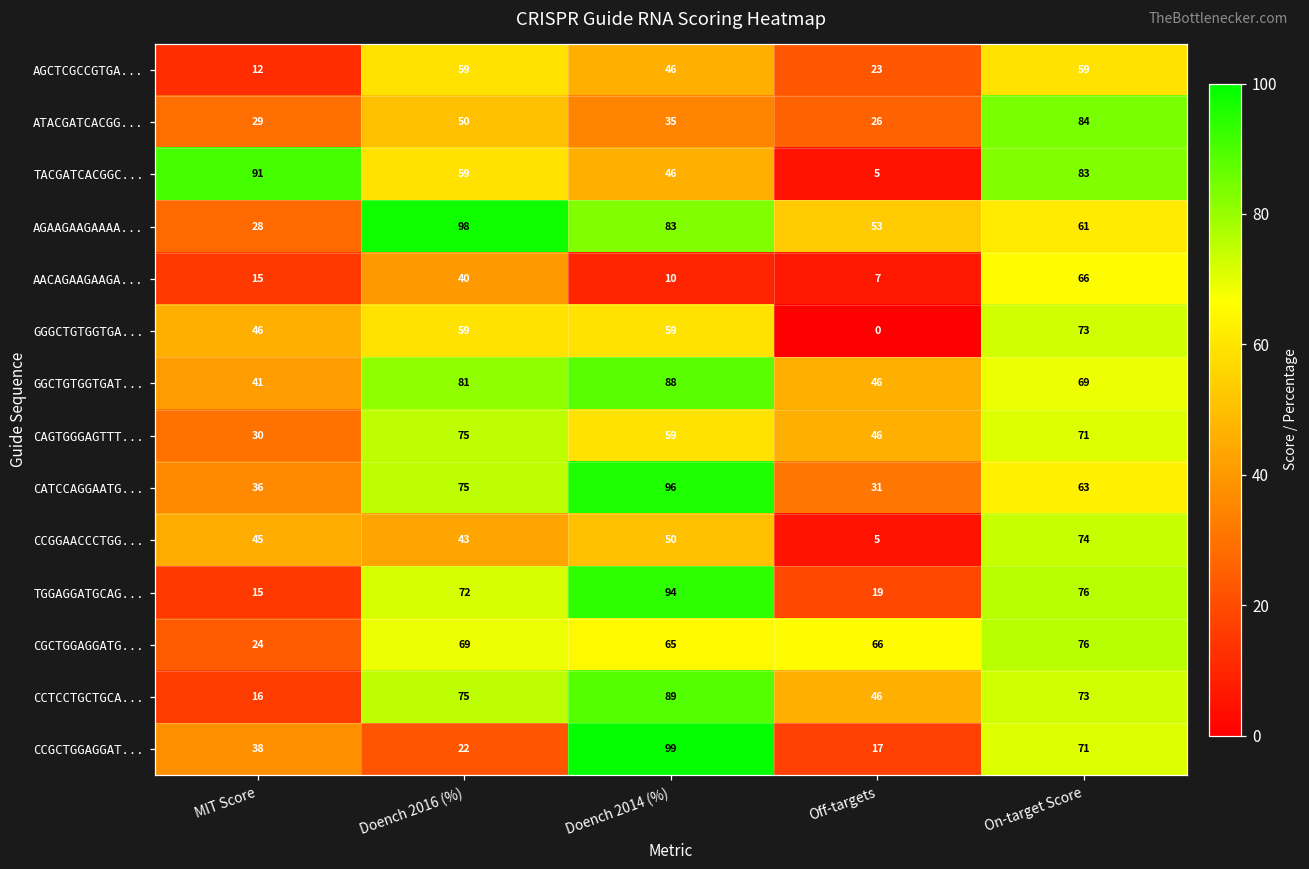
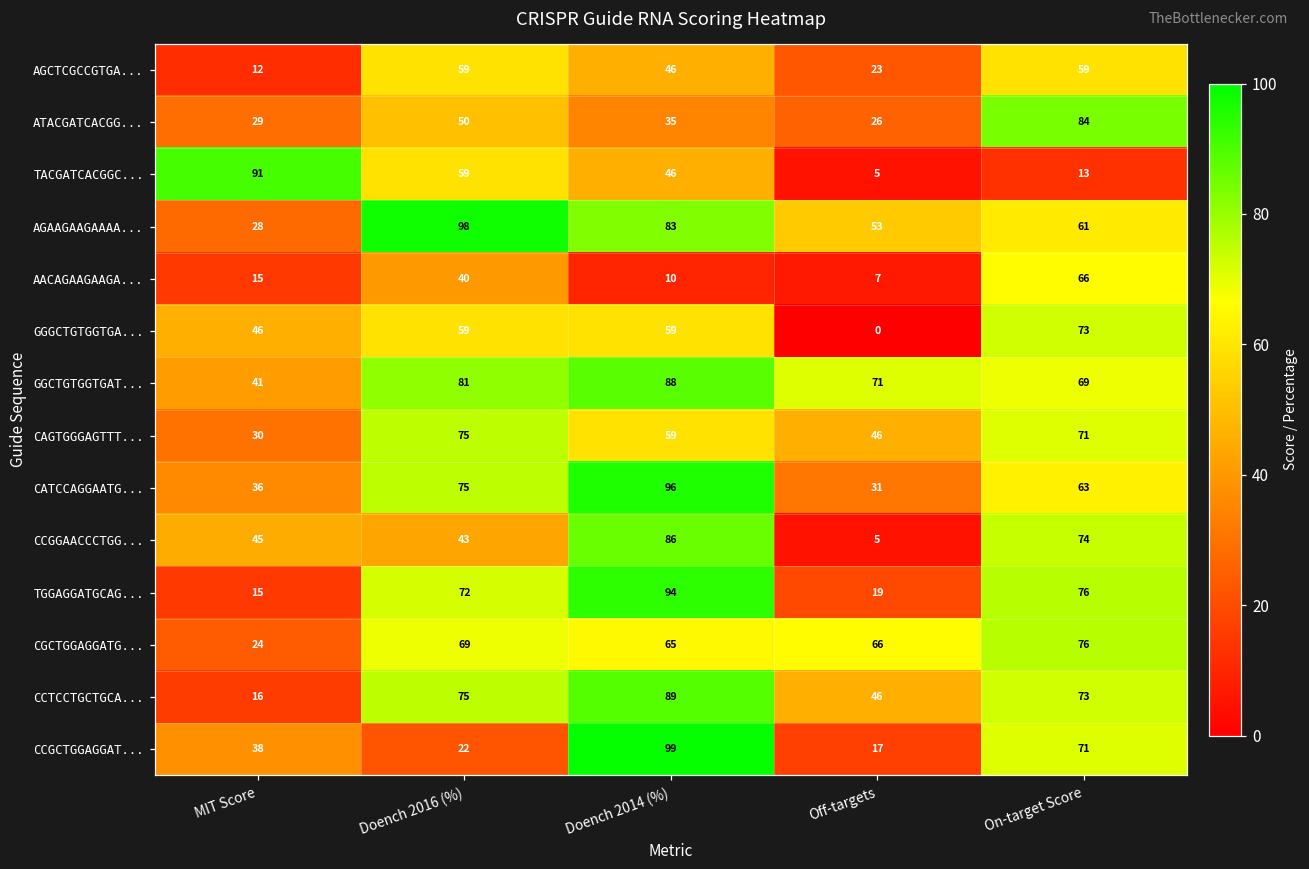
  {
    "AGCTCGCCGTGA...": {
      "MIT Score": 12,
      "Doench 2016 (%)": 59,
      "Doench 2014 (%)": 46,
      "Off-targets": 23,
      "On-target Score": 59
    },
    "ATACGATCACGG...": {
      "MIT Score": 29,
      "Doench 2016 (%)": 50,
      "Doench 2014 (%)": 35,
      "Off-targets": 26,
      "On-target Score": 84
    },
    "TACGATCACGGC...": {
      "MIT Score": 91,
      "Doench 2016 (%)": 59,
      "Doench 2014 (%)": 46,
      "Off-targets": 5,
-     "On-target Score": 83
+     "On-target Score": 13
    },
    "AGAAGAAGAAAA...": {
      "MIT Score": 28,
      "Doench 2016 (%)": 98,
      "Doench 2014 (%)": 83,
      "Off-targets": 53,
      "On-target Score": 61
    },
    "AACAGAAGAAGA...": {
      "MIT Score": 15,
      "Doench 2016 (%)": 40,
      "Doench 2014 (%)": 10,
      "Off-targets": 7,
      "On-target Score": 66
    },
    "GGGCTGTGGTGA...": {
      "MIT Score": 46,
      "Doench 2016 (%)": 59,
      "Doench 2014 (%)": 59,
      "Off-targets": 0,
      "On-target Score": 73
    },
    "GGCTGTGGTGAT...": {
      "MIT Score": 41,
      "Doench 2016 (%)": 81,
      "Doench 2014 (%)": 88,
-     "Off-targets": 46,
+     "Off-targets": 71,
      "On-target Score": 69
    },
    "CAGTGGGAGTTT...": {
      "MIT Score": 30,
      "Doench 2016 (%)": 75,
      "Doench 2014 (%)": 59,
      "Off-targets": 46,
      "On-target Score": 71
    },
    "CATCCAGGAATG...": {
      "MIT Score": 36,
      "Doench 2016 (%)": 75,
      "Doench 2014 (%)": 96,
      "Off-targets": 31,
      "On-target Score": 63
    },
    "CCGGAACCCTGG...": {
      "MIT Score": 45,
      "Doench 2016 (%)": 43,
-     "Doench 2014 (%)": 50,
+     "Doench 2014 (%)": 86,
      "Off-targets": 5,
      "On-target Score": 74
    },
    "TGGAGGATGCAG...": {
      "MIT Score": 15,
      "Doench 2016 (%)": 72,
      "Doench 2014 (%)": 94,
      "Off-targets": 19,
      "On-target Score": 76
    },
    "CGCTGGAGGATG...": {
      "MIT Score": 24,
      "Doench 2016 (%)": 69,
      "Doench 2014 (%)": 65,
      "Off-targets": 66,
      "On-target Score": 76
    },
    "CCTCCTGCTGCA...": {
      "MIT Score": 16,
      "Doench 2016 (%)": 75,
      "Doench 2014 (%)": 89,
      "Off-targets": 46,
      "On-target Score": 73
    },
    "CCGCTGGAGGAT...": {
      "MIT Score": 38,
      "Doench 2016 (%)": 22,
      "Doench 2014 (%)": 99,
      "Off-targets": 17,
      "On-target Score": 71
    }
  }
